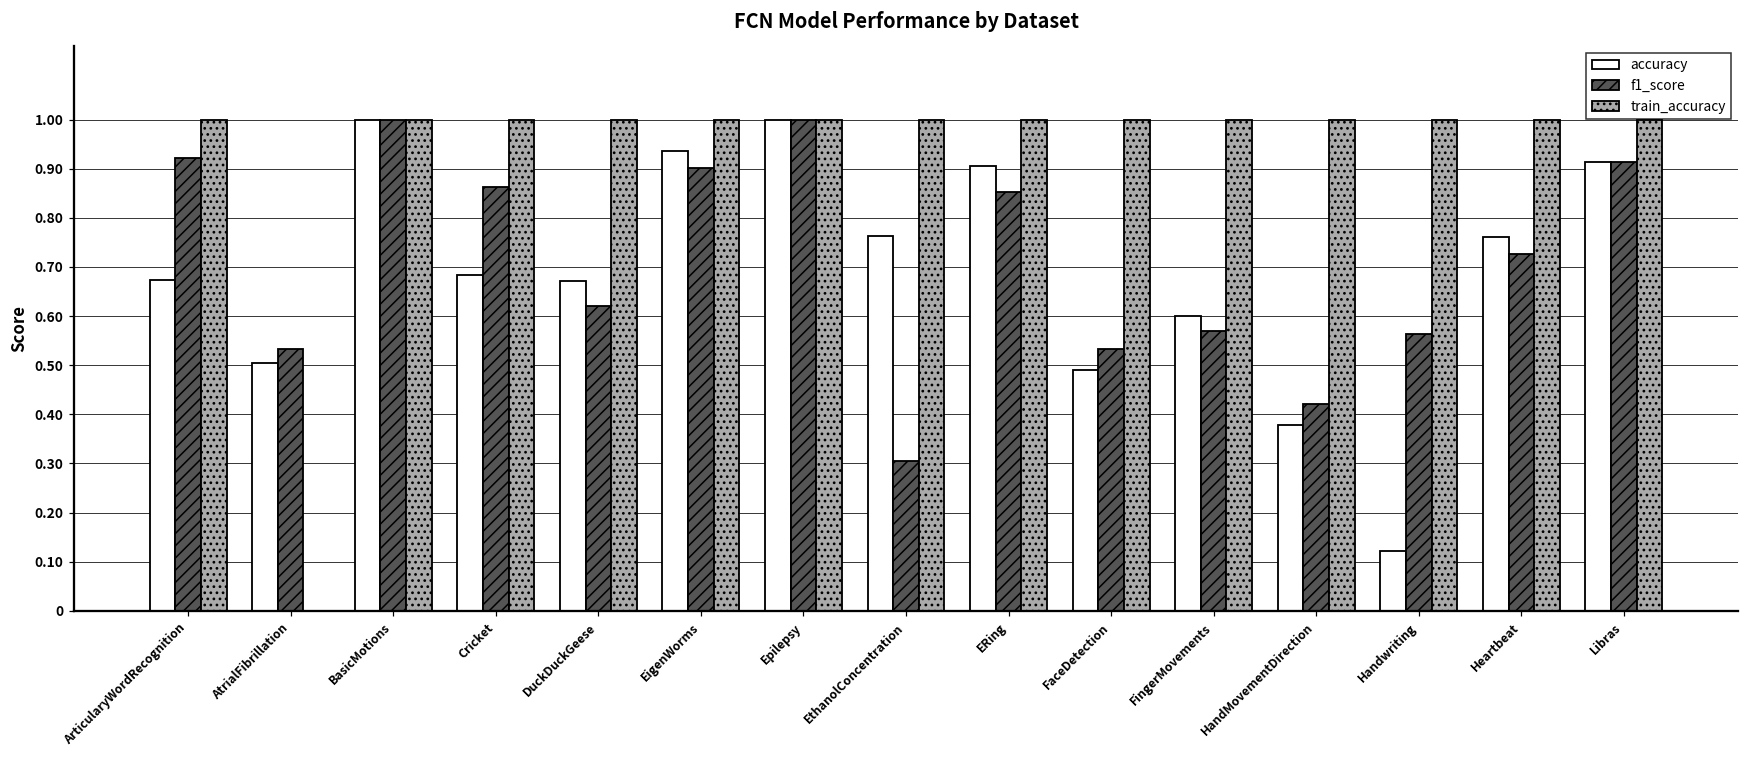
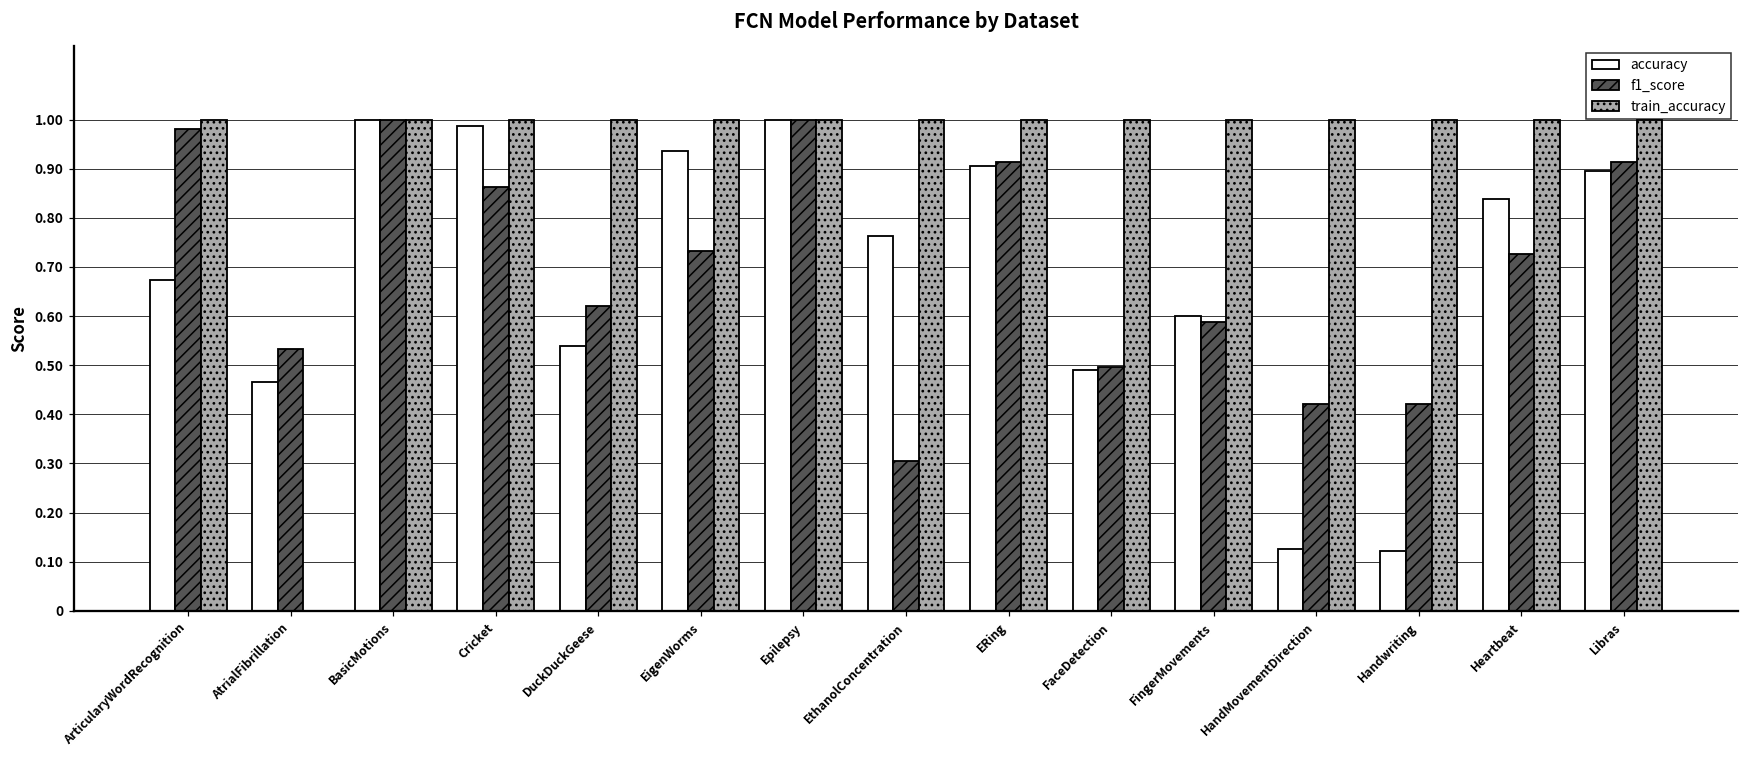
  {
    "accuracy": {
      "ArticularyWordRecognition": 0.67,
-     "AtrialFibrillation": 0.50,
+     "AtrialFibrillation": 0.47,
      "BasicMotions": 1.00,
-     "Cricket": 0.68,
-     "DuckDuckGeese": 0.67,
+     "Cricket": 0.99,
+     "DuckDuckGeese": 0.54,
      "EigenWorms": 0.94,
      "Epilepsy": 1.00,
      "EthanolConcentration": 0.76,
      "ERing": 0.91,
      "FaceDetection": 0.49,
      "FingerMovements": 0.60,
-     "HandMovementDirection": 0.38,
+     "HandMovementDirection": 0.12,
      "Handwriting": 0.12,
-     "Heartbeat": 0.76,
-     "Libras": 0.91
+     "Heartbeat": 0.84,
+     "Libras": 0.89
    },
    "f1_score": {
-     "ArticularyWordRecognition": 0.92,
+     "ArticularyWordRecognition": 0.98,
      "AtrialFibrillation": 0.53,
      "BasicMotions": 1.00,
      "Cricket": 0.86,
      "DuckDuckGeese": 0.62,
-     "EigenWorms": 0.90,
+     "EigenWorms": 0.73,
      "Epilepsy": 1.00,
      "EthanolConcentration": 0.30,
-     "ERing": 0.85,
-     "FaceDetection": 0.53,
-     "FingerMovements": 0.57,
+     "ERing": 0.91,
+     "FaceDetection": 0.50,
+     "FingerMovements": 0.59,
      "HandMovementDirection": 0.42,
-     "Handwriting": 0.56,
+     "Handwriting": 0.42,
      "Heartbeat": 0.73,
      "Libras": 0.91
    },
    "train_accuracy": {
      "ArticularyWordRecognition": 1.00,
      "AtrialFibrillation": 0.00,
      "BasicMotions": 1.00,
      "Cricket": 1.00,
      "DuckDuckGeese": 1.00,
      "EigenWorms": 1.00,
      "Epilepsy": 1.00,
      "EthanolConcentration": 1.00,
      "ERing": 1.00,
      "FaceDetection": 1.00,
      "FingerMovements": 1.00,
      "HandMovementDirection": 1.00,
      "Handwriting": 1.00,
      "Heartbeat": 1.00
    }
  }
